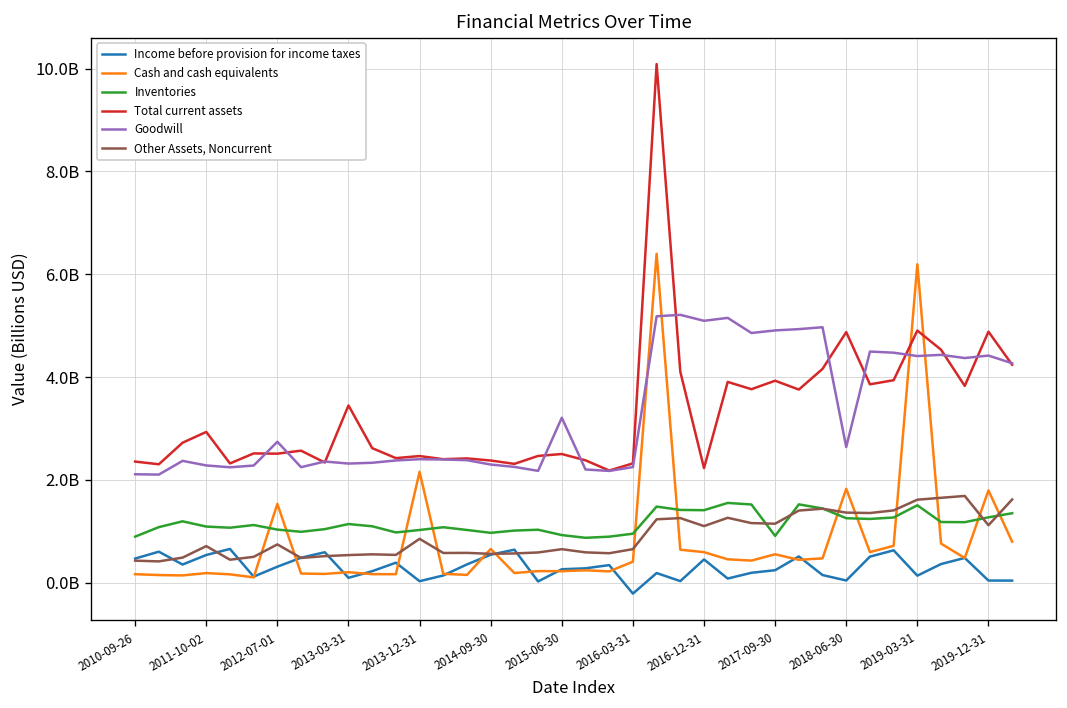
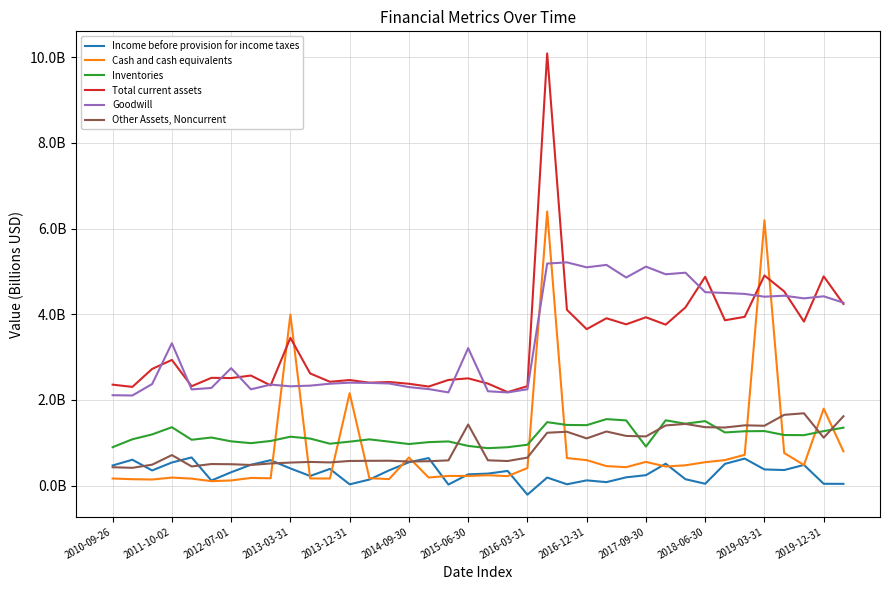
  {
    "Income before provision for income taxes": {
      "2011-10-02": 500000000,
      "2012-07-01": 300000000,
-     "2013-03-31": 100000000,
+     "2013-03-31": 400000000,
      "2013-12-31": 0,
      "2016-03-31": -200000000,
-     "2016-12-31": 500000000,
+     "2016-12-31": 100000000,
      "2017-09-30": 200000000,
      "2018-06-30": 0,
-     "2019-03-31": 100000000,
+     "2019-03-31": 400000000,
      "2019-12-31": 0
    },
    "Cash and cash equivalents": {
      "2010-09-26": 200000000,
      "2011-10-02": 200000000,
-     "2012-07-01": 1500000000,
-     "2013-03-31": 200000000,
+     "2012-07-01": 100000000,
+     "2013-03-31": 4000000000,
      "2013-12-31": 2200000000,
      "2014-09-30": 700000000,
      "2016-03-31": 400000000,
      "2016-12-31": 600000000,
      "2017-09-30": 600000000,
-     "2018-06-30": 1800000000,
+     "2018-06-30": 500000000,
      "2019-03-31": 6200000000,
      "2019-12-31": 1800000000
    },
    "Inventories": {
      "2010-09-26": 900000000,
-     "2011-10-02": 1100000000,
+     "2011-10-02": 1400000000,
      "2012-07-01": 1000000000,
      "2013-03-31": 1100000000,
      "2013-12-31": 1000000000,
      "2014-09-30": 1000000000,
      "2015-06-30": 900000000,
      "2016-03-31": 1000000000,
      "2016-12-31": 1400000000,
      "2017-09-30": 900000000,
-     "2018-06-30": 1300000000,
-     "2019-03-31": 1500000000,
+     "2018-06-30": 1500000000,
+     "2019-03-31": 1300000000,
      "2019-12-31": 1300000000
    },
    "Total current assets": {
      "2010-09-26": 2400000000,
      "2011-10-02": 2900000000,
      "2012-07-01": 2500000000,
      "2013-03-31": 3400000000,
      "2013-12-31": 2500000000,
      "2014-09-30": 2400000000,
      "2015-06-30": 2500000000,
      "2016-03-31": 2300000000,
-     "2016-12-31": 2200000000,
+     "2016-12-31": 3700000000,
      "2017-09-30": 3900000000,
      "2018-06-30": 4900000000,
      "2019-03-31": 4900000000,
      "2019-12-31": 4900000000
    },
    "Goodwill": {
      "2010-09-26": 2100000000,
-     "2011-10-02": 2300000000,
+     "2011-10-02": 3300000000,
      "2012-07-01": 2700000000,
      "2013-03-31": 2300000000,
      "2013-12-31": 2400000000,
      "2014-09-30": 2300000000,
      "2015-06-30": 3200000000,
      "2016-03-31": 2300000000,
      "2016-12-31": 5100000000,
-     "2017-09-30": 4900000000,
-     "2018-06-30": 2600000000,
+     "2017-09-30": 5100000000,
+     "2018-06-30": 4500000000,
      "2019-03-31": 4400000000,
      "2019-12-31": 4400000000
    },
    "Other Assets, Noncurrent": {
      "2011-10-02": 700000000,
-     "2012-07-01": 700000000,
+     "2012-07-01": 500000000,
      "2013-03-31": 500000000,
-     "2013-12-31": 900000000,
-     "2015-06-30": 700000000,
+     "2013-12-31": 600000000,
+     "2015-06-30": 1400000000,
      "2016-03-31": 700000000,
      "2016-12-31": 1100000000,
      "2017-09-30": 1200000000,
      "2018-06-30": 1400000000,
-     "2019-03-31": 1600000000,
+     "2019-03-31": 1400000000,
      "2019-12-31": 1100000000
    }
  }
